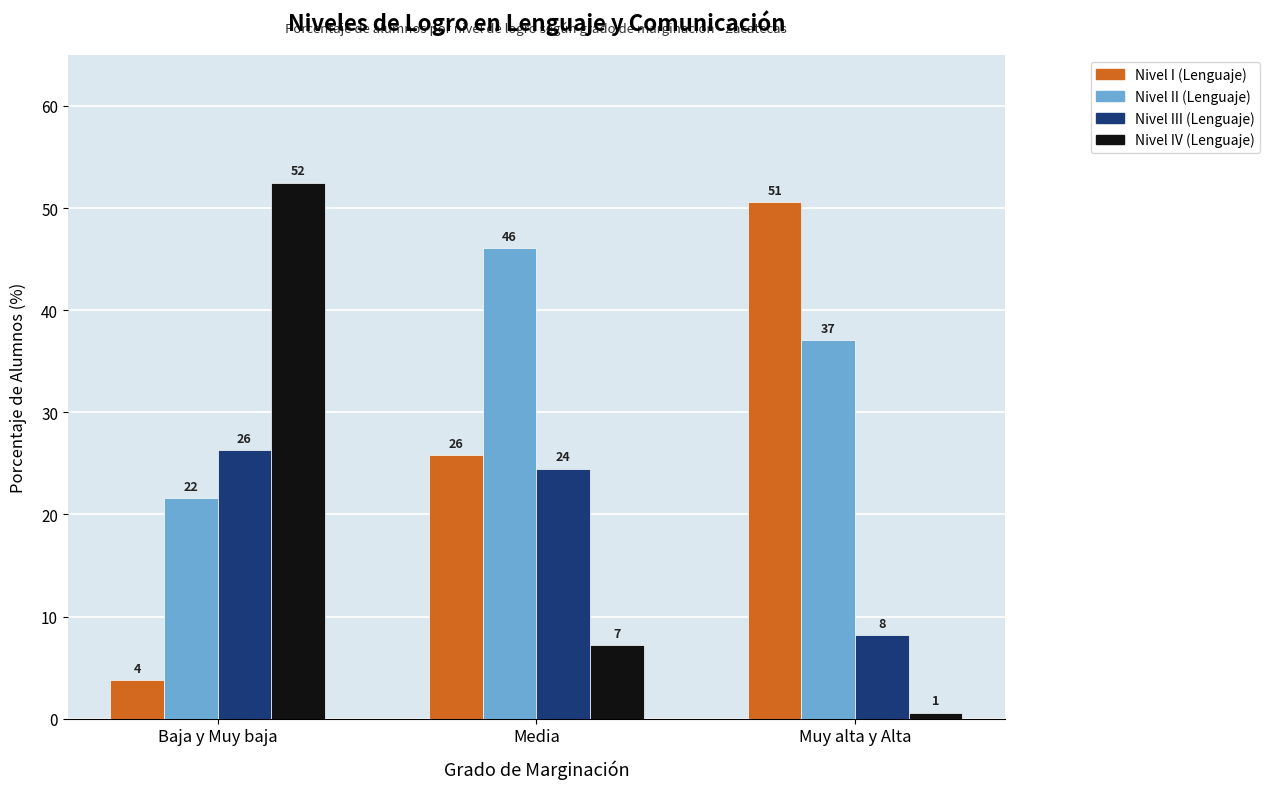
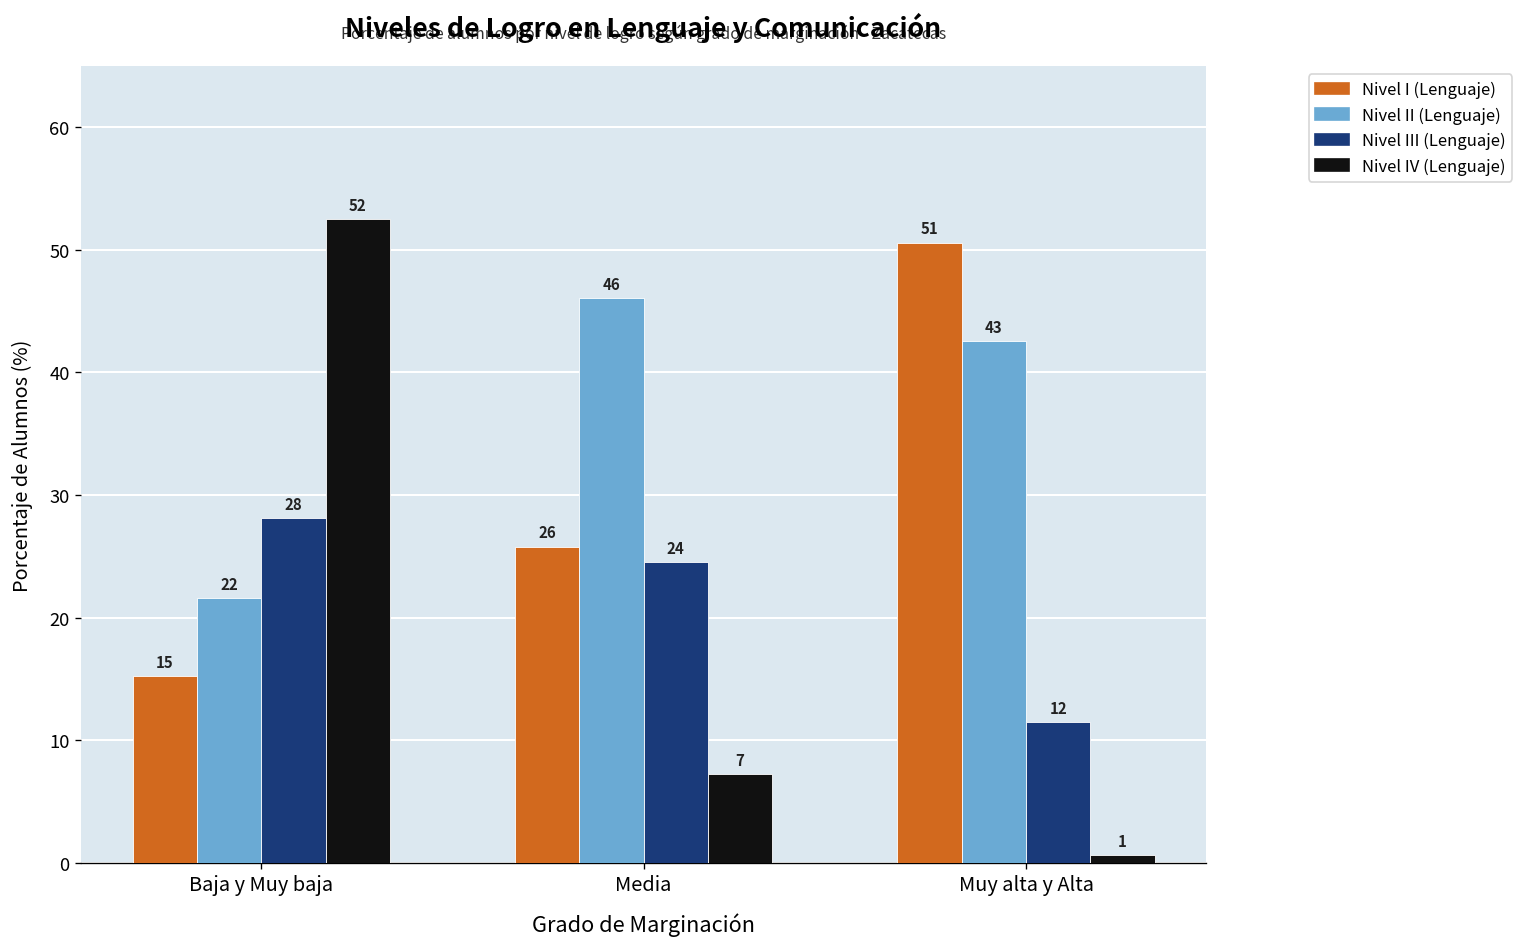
  {
    "Nivel I (Lenguaje)": {
-     "Baja y Muy baja": 4,
+     "Baja y Muy baja": 15,
      "Media": 26,
      "Muy alta y Alta": 51
    },
    "Nivel II (Lenguaje)": {
      "Baja y Muy baja": 22,
      "Media": 46,
-     "Muy alta y Alta": 37
+     "Muy alta y Alta": 43
    },
    "Nivel III (Lenguaje)": {
-     "Baja y Muy baja": 26,
+     "Baja y Muy baja": 28,
      "Media": 24,
-     "Muy alta y Alta": 8
+     "Muy alta y Alta": 12
    },
    "Nivel IV (Lenguaje)": {
      "Baja y Muy baja": 52,
      "Media": 7,
      "Muy alta y Alta": 1
    }
  }
